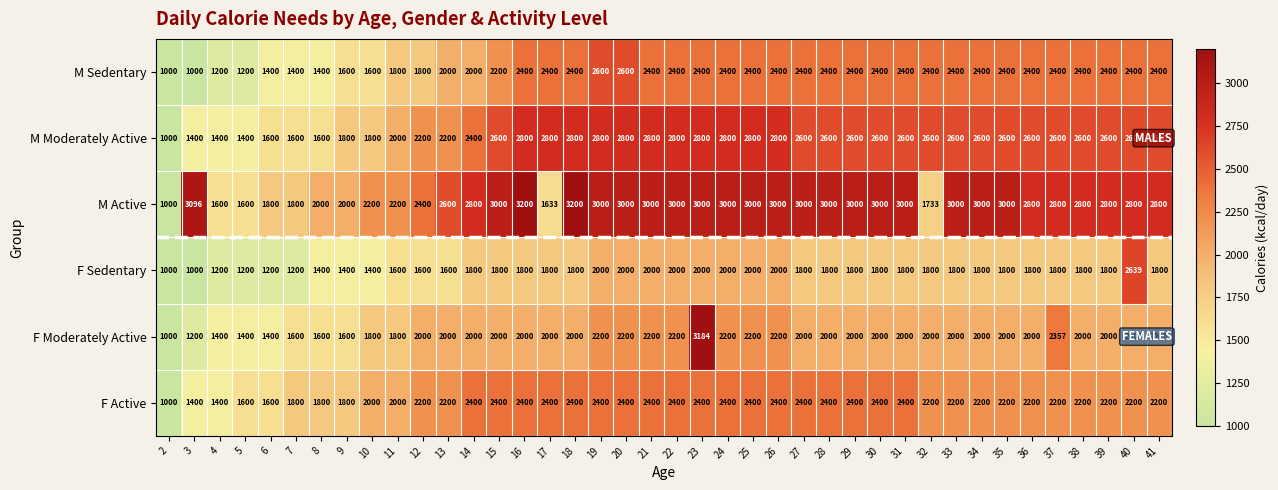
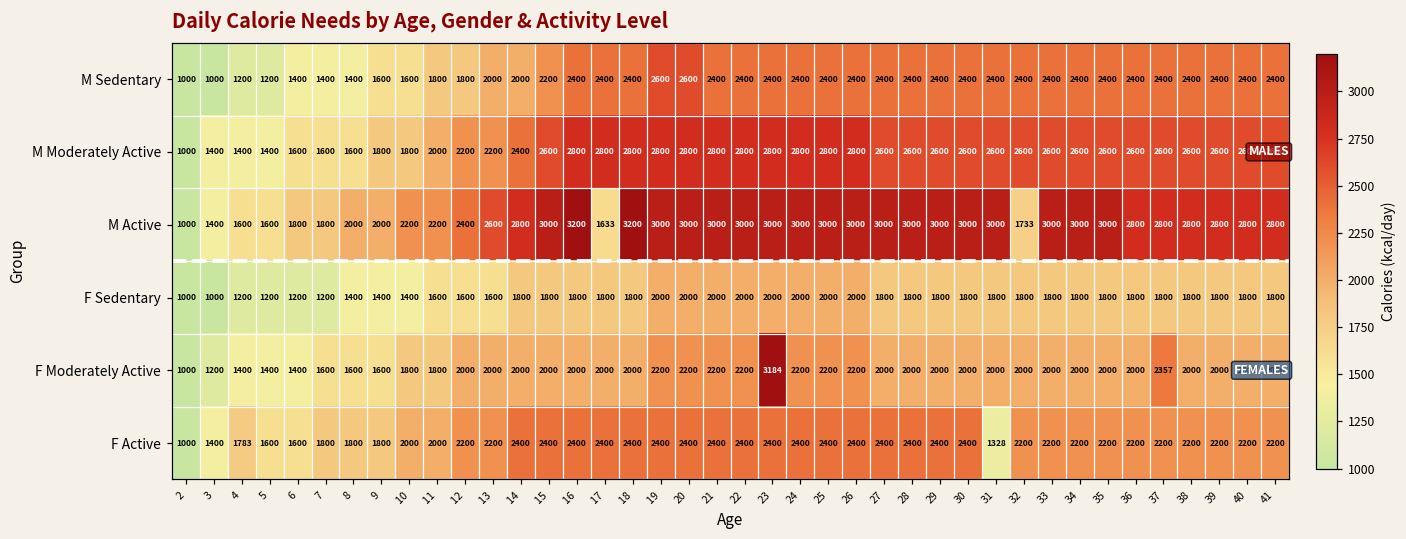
  {
    "M Active": {
      "2": 1000,
-     "3": 3096,
+     "3": 1400,
      "4": 1600,
      "5": 1600,
      "6": 1800,
      "7": 1800,
      "8": 2000,
      "9": 2000,
      "10": 2200,
      "11": 2200,
      "12": 2400,
      "13": 2600,
      "14": 2800,
      "15": 3000,
      "16": 3200,
      "17": 1633,
      "18": 3200,
      "19": 3000,
      "20": 3000,
      "21": 3000,
      "22": 3000,
      "23": 3000,
      "24": 3000,
      "25": 3000,
      "26": 3000,
      "27": 3000,
      "28": 3000,
      "29": 3000,
      "30": 3000,
      "31": 3000,
      "32": 1733,
      "33": 3000,
      "34": 3000,
      "35": 3000,
      "36": 2800,
      "37": 2800,
      "38": 2800,
      "39": 2800,
      "40": 2800,
      "41": 2800
    },
    "F Sedentary": {
      "2": 1000,
      "3": 1000,
      "4": 1200,
      "5": 1200,
      "6": 1200,
      "7": 1200,
      "8": 1400,
      "9": 1400,
      "10": 1400,
      "11": 1600,
      "12": 1600,
      "13": 1600,
      "14": 1800,
      "15": 1800,
      "16": 1800,
      "17": 1800,
      "18": 1800,
      "19": 2000,
      "20": 2000,
      "21": 2000,
      "22": 2000,
      "23": 2000,
      "24": 2000,
      "25": 2000,
      "26": 2000,
      "27": 1800,
      "28": 1800,
      "29": 1800,
      "30": 1800,
      "31": 1800,
      "32": 1800,
      "33": 1800,
      "34": 1800,
      "35": 1800,
      "36": 1800,
      "37": 1800,
      "38": 1800,
      "39": 1800,
-     "40": 2639,
+     "40": 1800,
      "41": 1800
    },
    "F Active": {
      "2": 1000,
      "3": 1400,
-     "4": 1400,
+     "4": 1783,
      "5": 1600,
      "6": 1600,
      "7": 1800,
      "8": 1800,
      "9": 1800,
      "10": 2000,
      "11": 2000,
      "12": 2200,
      "13": 2200,
      "14": 2400,
      "15": 2400,
      "16": 2400,
      "17": 2400,
      "18": 2400,
      "19": 2400,
      "20": 2400,
      "21": 2400,
      "22": 2400,
      "23": 2400,
      "24": 2400,
      "25": 2400,
      "26": 2400,
      "27": 2400,
      "28": 2400,
      "29": 2400,
      "30": 2400,
-     "31": 2400,
+     "31": 1328,
      "32": 2200,
      "33": 2200,
      "34": 2200,
      "35": 2200,
      "36": 2200,
      "37": 2200,
      "38": 2200,
      "39": 2200,
      "40": 2200,
      "41": 2200
    }
  }
